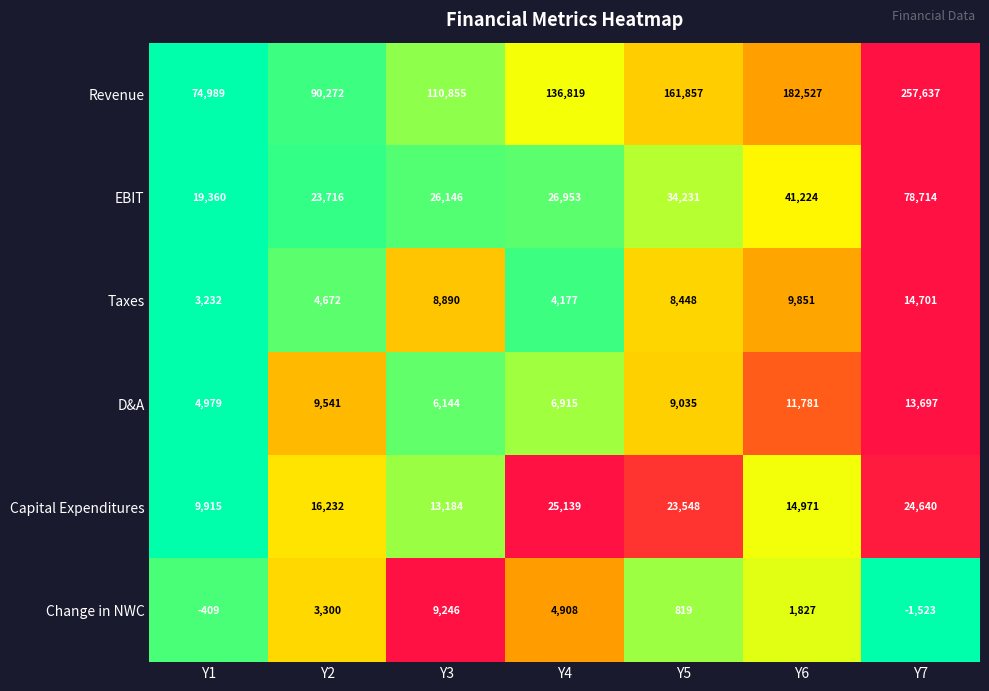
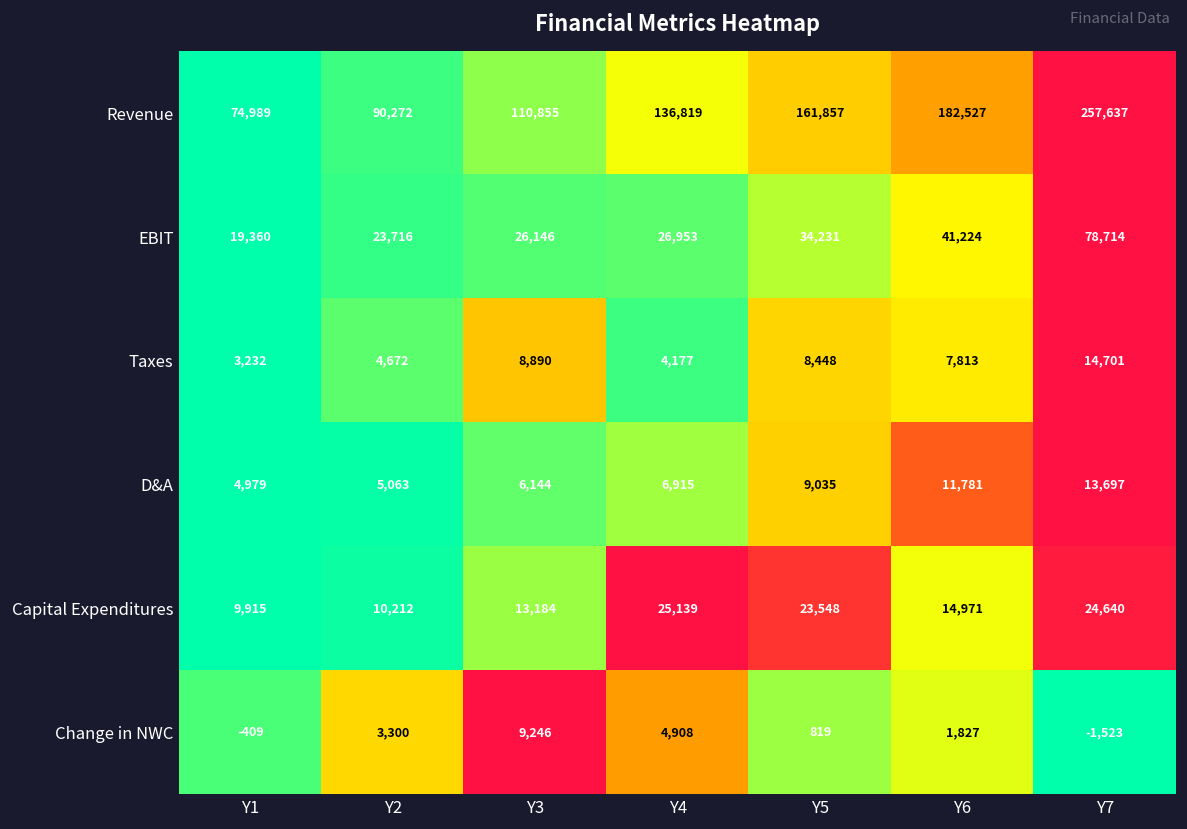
  {
    "Revenue": {
      "Y1": "74,989",
      "Y2": "90,272",
      "Y3": "110,855",
      "Y4": "136,819",
      "Y5": "161,857",
      "Y6": "182,527",
      "Y7": "257,637"
    },
    "EBIT": {
      "Y1": "19,360",
      "Y2": "23,716",
      "Y3": "26,146",
      "Y4": "26,953",
      "Y5": "34,231",
      "Y6": "41,224",
      "Y7": "78,714"
    },
    "Taxes": {
      "Y1": "3,232",
      "Y2": "4,672",
      "Y3": "8,890",
      "Y4": "4,177",
      "Y5": "8,448",
-     "Y6": "9,851",
+     "Y6": "7,813",
      "Y7": "14,701"
    },
    "D&A": {
      "Y1": "4,979",
-     "Y2": "9,541",
+     "Y2": "5,063",
      "Y3": "6,144",
      "Y4": "6,915",
      "Y5": "9,035",
      "Y6": "11,781",
      "Y7": "13,697"
    },
    "Capital Expenditures": {
      "Y1": "9,915",
-     "Y2": "16,232",
+     "Y2": "10,212",
      "Y3": "13,184",
      "Y4": "25,139",
      "Y5": "23,548",
      "Y6": "14,971",
      "Y7": "24,640"
    },
    "Change in NWC": {
      "Y1": "-409",
      "Y2": "3,300",
      "Y3": "9,246",
      "Y4": "4,908",
      "Y5": "819",
      "Y6": "1,827",
      "Y7": "-1,523"
    }
  }
